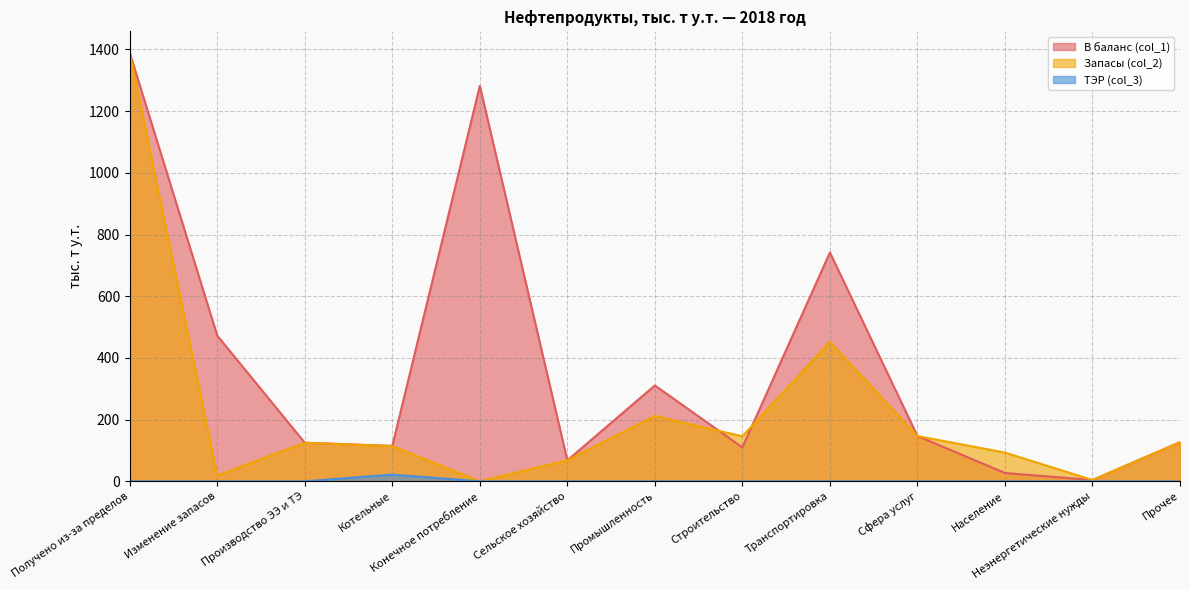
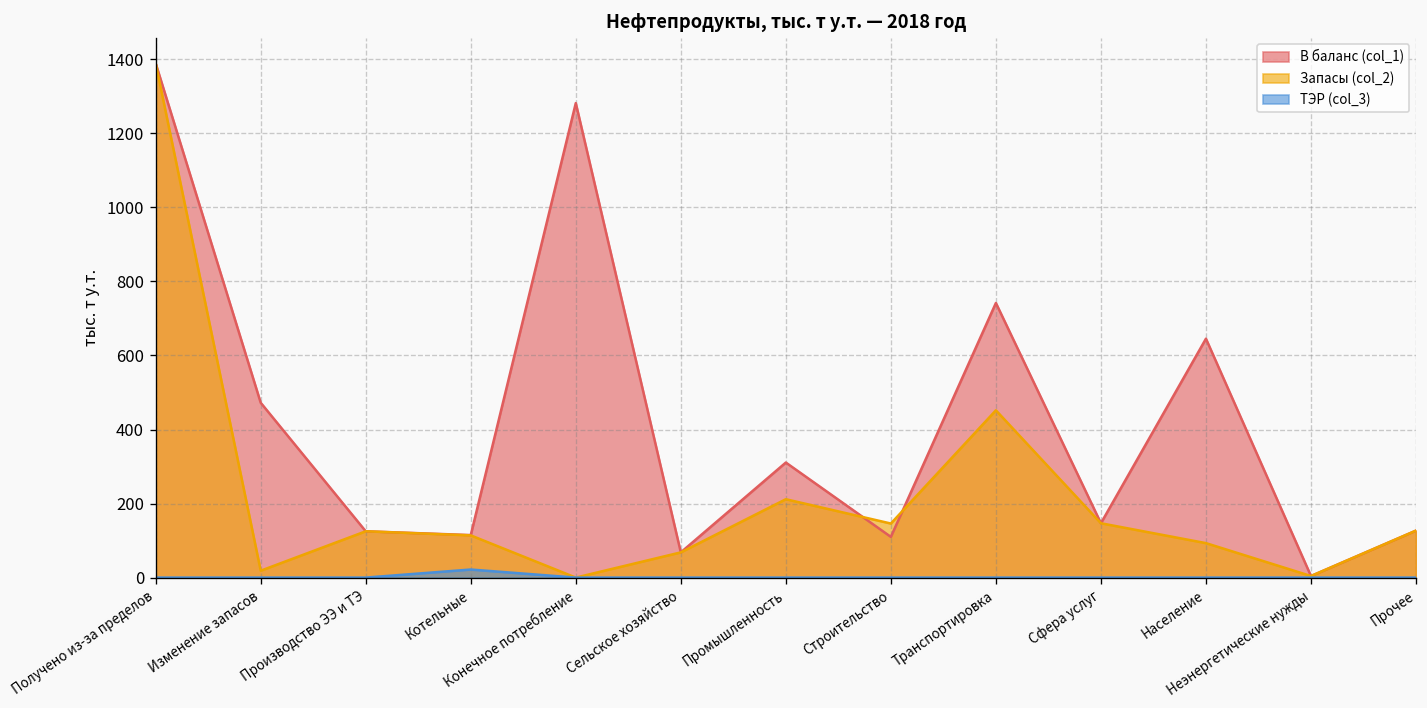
  {
    "В баланс (col_1)": {
      "Изменение запасов": 470,
      "Конечное потребление": 1280,
      "Промышленность": 310,
      "Строительство": 110,
      "Транспортировка": 740,
-     "Население": 30
+     "Население": 650
    },
    "Запасы (col_2)": {
      "Изменение запасов": 20,
      "Промышленность": 210,
      "Строительство": 150,
      "Транспортировка": 450,
      "Население": 90
    },
    "ТЭР (col_3)": {
      "Получено из-за пределов": 0,
      "Изменение запасов": 0,
      "Производство ЭЭ и ТЭ": 0,
      "Котельные": 20,
      "Сельское хозяйство": 0,
      "Промышленность": 0,
      "Строительство": 0,
      "Транспортировка": 0,
      "Сфера услуг": 0,
      "Население": 0,
      "Прочее": 0
    }
  }
